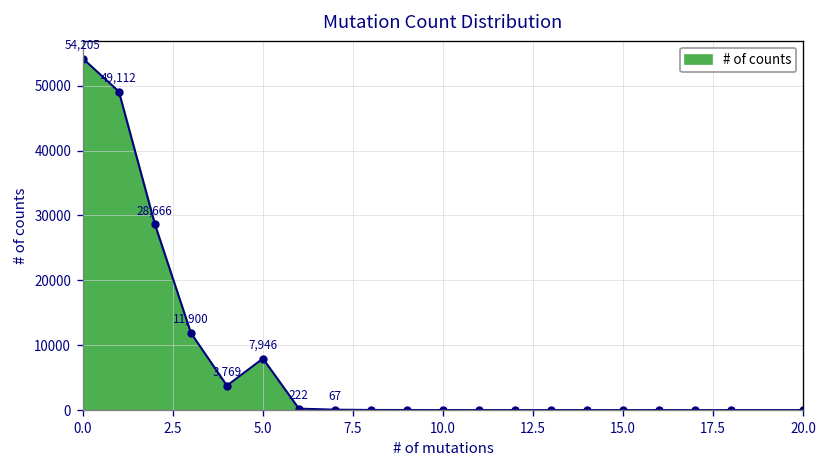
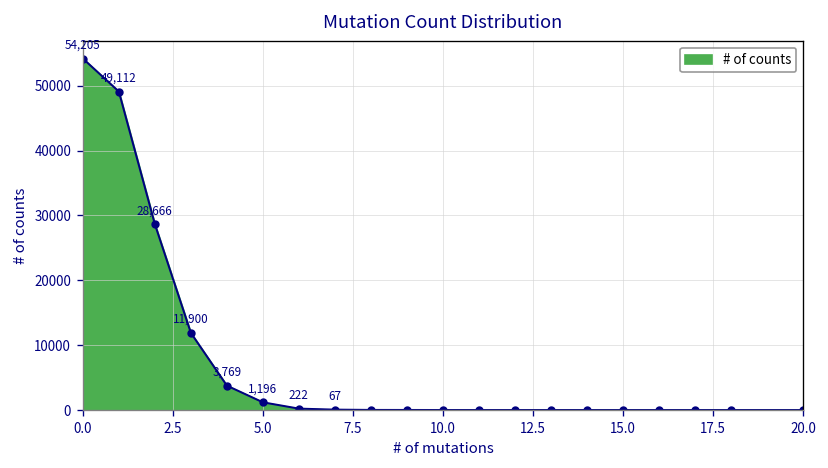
  {
    "0.0": "54,205",
-   "5.0": "7,946"
+   "5.0": "1,196"
  }
